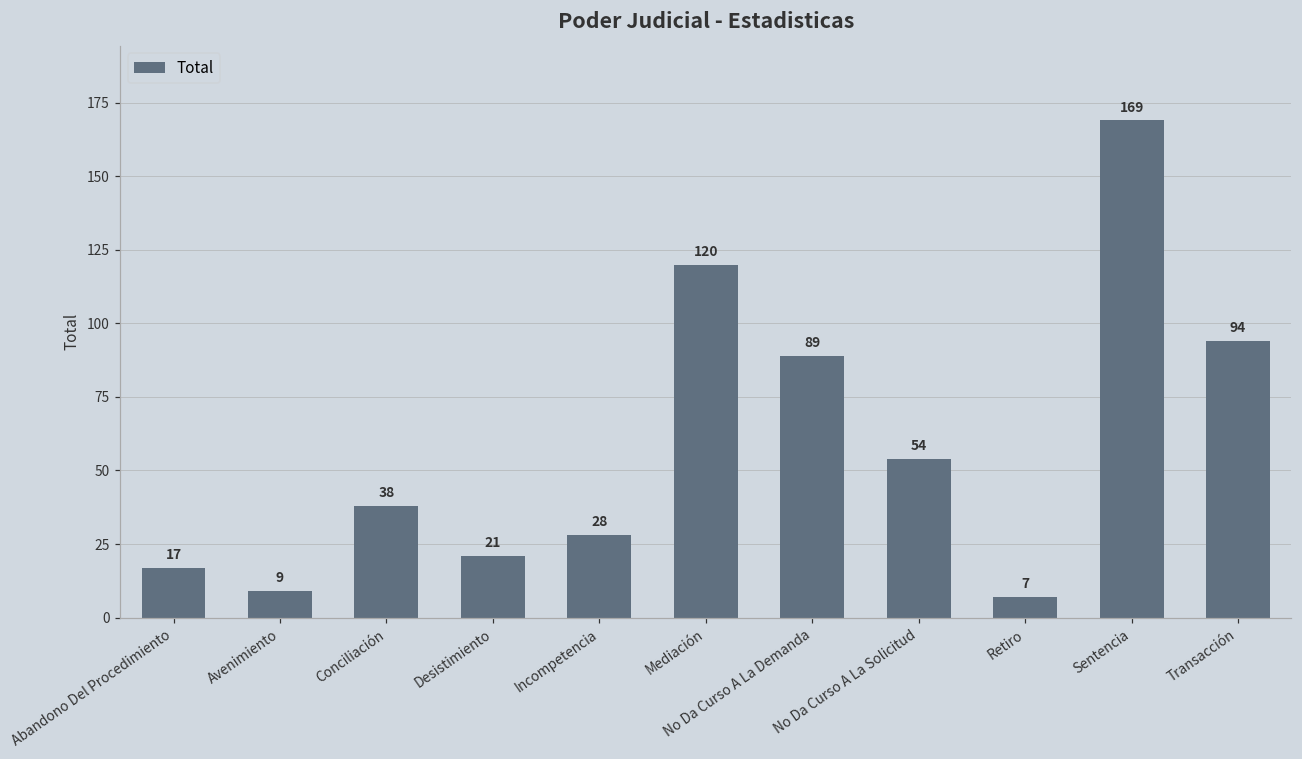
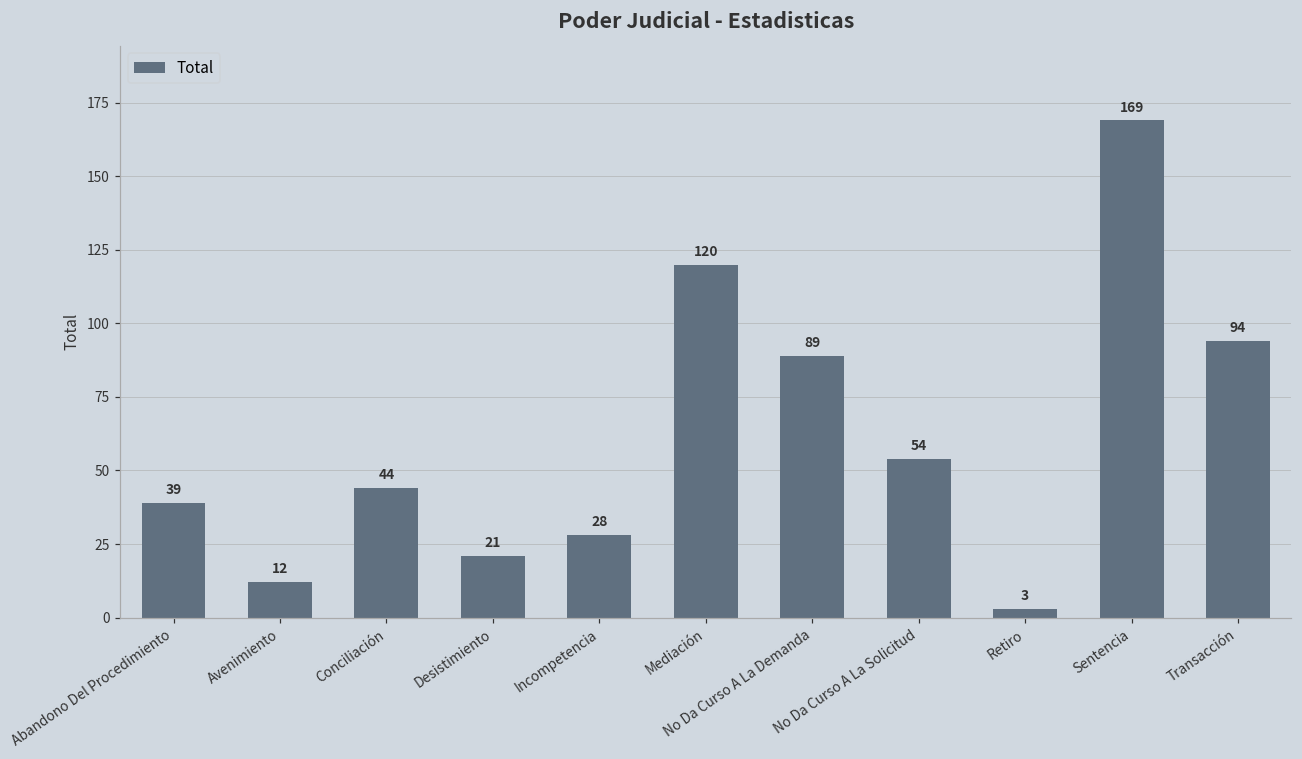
  {
-   "Abandono Del Procedimiento": 17,
-   "Avenimiento": 9,
-   "Conciliación": 38,
+   "Abandono Del Procedimiento": 39,
+   "Avenimiento": 12,
+   "Conciliación": 44,
    "Desistimiento": 21,
    "Incompetencia": 28,
    "Mediación": 120,
    "No Da Curso A La Demanda": 89,
    "No Da Curso A La Solicitud": 54,
-   "Retiro": 7,
+   "Retiro": 3,
    "Sentencia": 169,
    "Transacción": 94
  }
